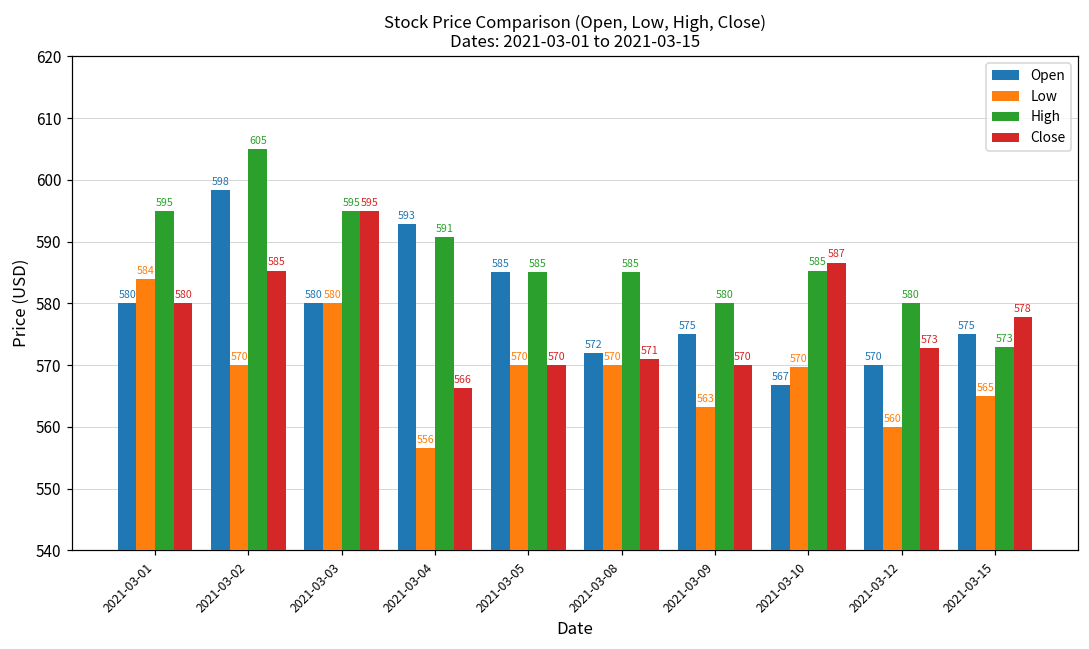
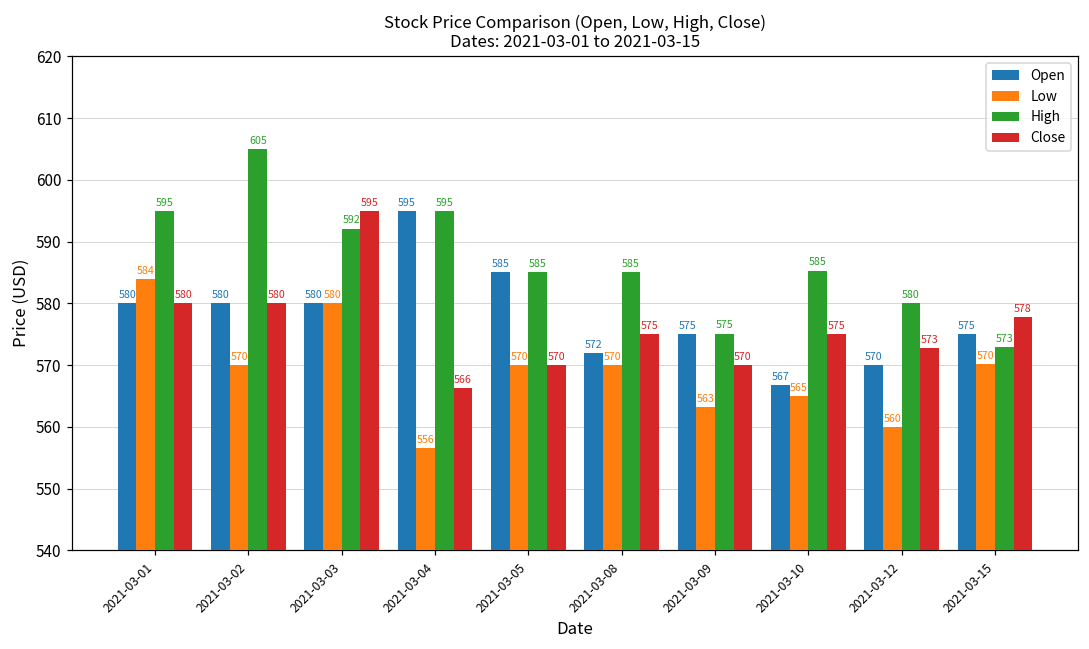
  {
    "Open": {
      "2021-03-01": 580,
-     "2021-03-02": 598,
+     "2021-03-02": 580,
      "2021-03-03": 580,
-     "2021-03-04": 593,
+     "2021-03-04": 595,
      "2021-03-05": 585,
      "2021-03-08": 572,
      "2021-03-09": 575,
      "2021-03-10": 567,
      "2021-03-12": 570,
      "2021-03-15": 575
    },
    "Low": {
      "2021-03-01": 584,
      "2021-03-02": 570,
      "2021-03-03": 580,
      "2021-03-04": 556,
      "2021-03-05": 570,
      "2021-03-08": 570,
      "2021-03-09": 563,
-     "2021-03-10": 570,
+     "2021-03-10": 565,
      "2021-03-12": 560,
-     "2021-03-15": 565
+     "2021-03-15": 570
    },
    "High": {
      "2021-03-01": 595,
      "2021-03-02": 605,
-     "2021-03-03": 595,
-     "2021-03-04": 591,
+     "2021-03-03": 592,
+     "2021-03-04": 595,
      "2021-03-05": 585,
      "2021-03-08": 585,
-     "2021-03-09": 580,
+     "2021-03-09": 575,
      "2021-03-10": 585,
      "2021-03-12": 580,
      "2021-03-15": 573
    },
    "Close": {
      "2021-03-01": 580,
-     "2021-03-02": 585,
+     "2021-03-02": 580,
      "2021-03-03": 595,
      "2021-03-04": 566,
      "2021-03-05": 570,
-     "2021-03-08": 571,
+     "2021-03-08": 575,
      "2021-03-09": 570,
-     "2021-03-10": 587,
+     "2021-03-10": 575,
      "2021-03-12": 573,
      "2021-03-15": 578
    }
  }
